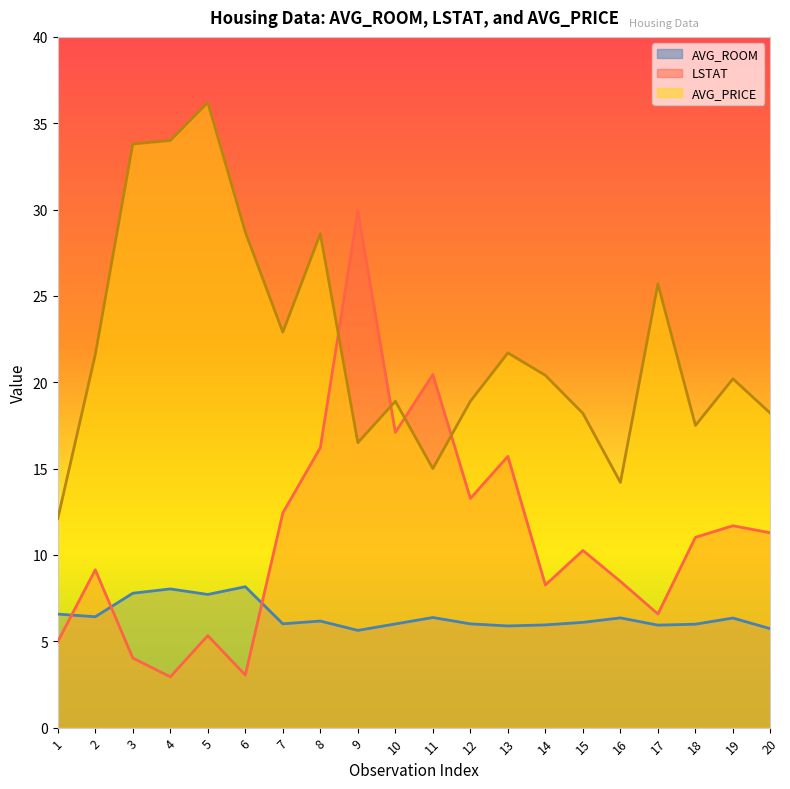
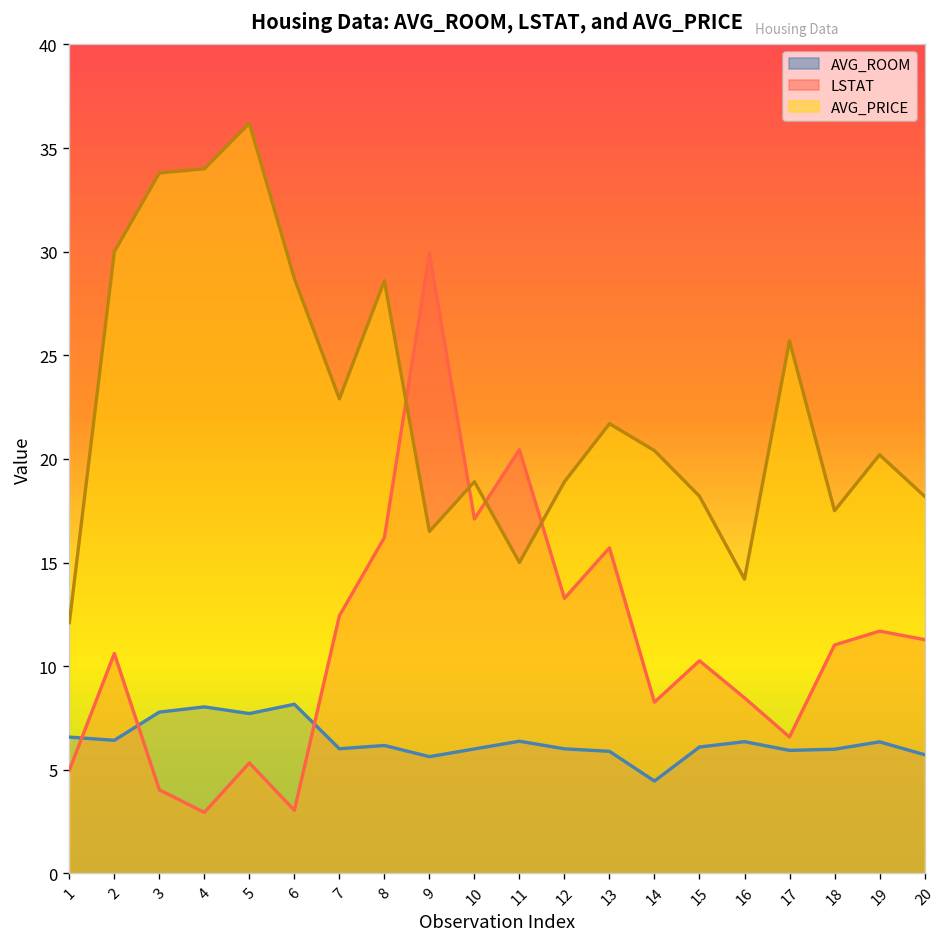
  {
    "AVG_ROOM": {
      "1": 6.6,
      "2": 6.4,
      "3": 7.8,
      "4": 8.0,
      "5": 7.7,
      "6": 8.2,
      "7": 6.0,
      "8": 6.2,
      "9": 5.6,
      "10": 6.0,
      "11": 6.4,
      "12": 6.0,
      "13": 5.9,
-     "14": 5.9,
+     "14": 4.5,
      "15": 6.1,
      "16": 6.4,
      "17": 5.9,
      "18": 6.0,
      "19": 6.3,
      "20": 5.7
    },
    "LSTAT": {
      "1": 5.0,
-     "2": 9.1,
+     "2": 10.6,
      "3": 4.0,
      "4": 2.9,
      "5": 5.3,
      "6": 3.0,
      "7": 12.4,
      "8": 16.2,
      "9": 29.9,
      "10": 17.1,
      "11": 20.5,
      "12": 13.3,
      "13": 15.7,
      "14": 8.3,
      "15": 10.3,
      "16": 8.5,
      "17": 6.6,
      "18": 11.0,
      "19": 11.7,
      "20": 11.3
    },
    "AVG_PRICE": {
      "1": 12.1,
-     "2": 21.6,
+     "2": 30.0,
      "3": 33.8,
      "4": 34.0,
      "5": 36.2,
      "6": 28.7,
      "7": 22.9,
      "8": 28.6,
      "9": 16.5,
      "10": 18.9,
      "11": 15.0,
      "12": 18.9,
      "13": 21.7,
      "14": 20.4,
      "15": 18.2,
      "16": 14.2,
      "17": 25.7,
      "18": 17.5,
      "19": 20.2,
      "20": 18.2
    }
  }
